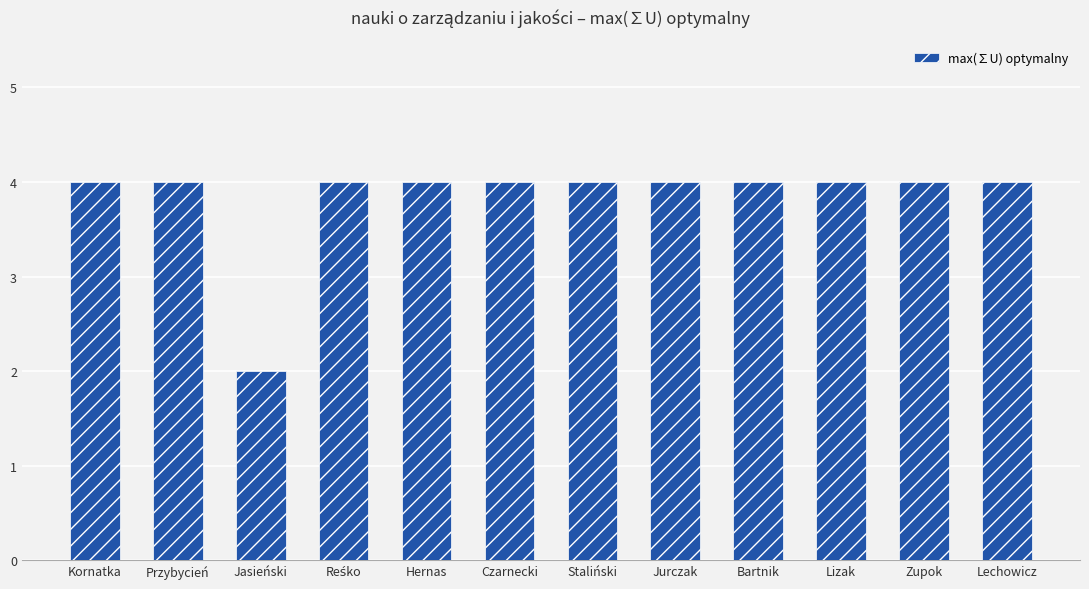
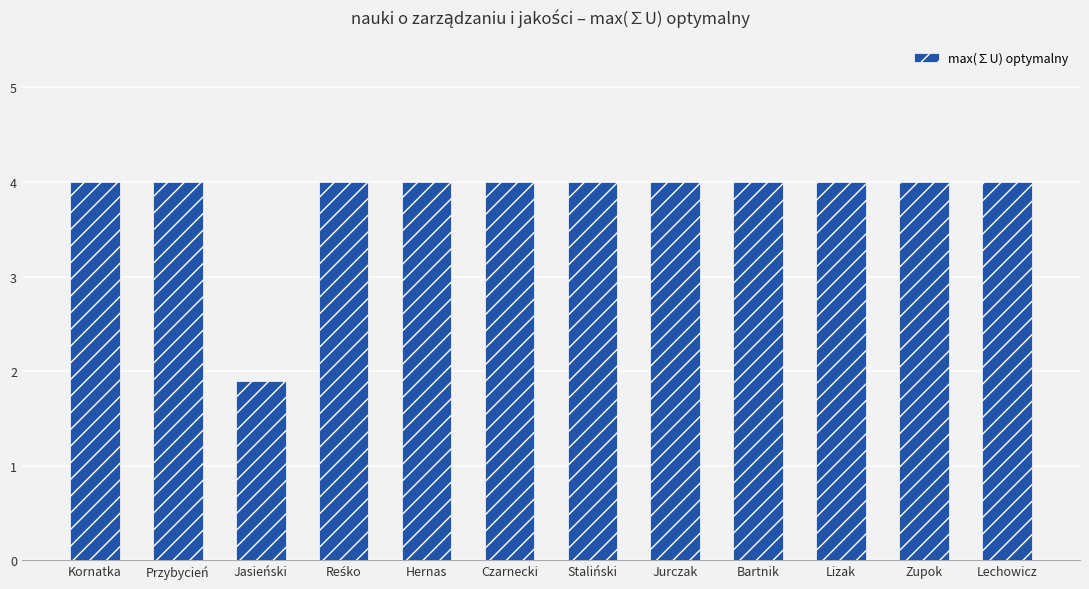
  {
    "Kornatka": 4.0,
    "Przybycień": 4.0,
-   "Jasieński": 2.0,
+   "Jasieński": 1.9,
    "Reśko": 4.0,
    "Hernas": 4.0,
    "Czarnecki": 4.0,
    "Staliński": 4.0,
    "Jurczak": 4.0,
    "Bartnik": 4.0,
    "Lizak": 4.0,
    "Zupok": 4.0,
    "Lechowicz": 4.0
  }
